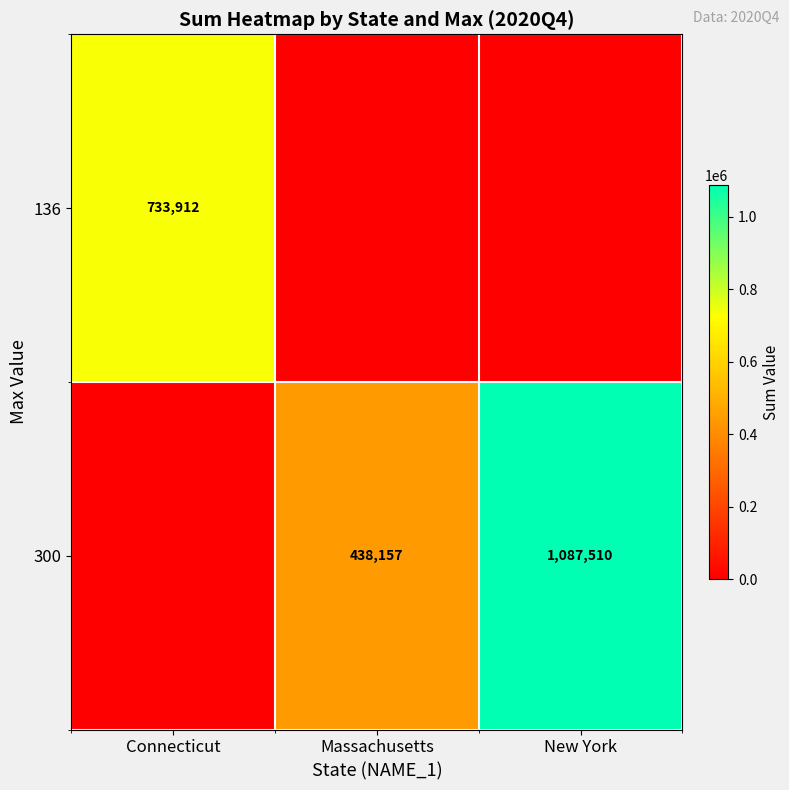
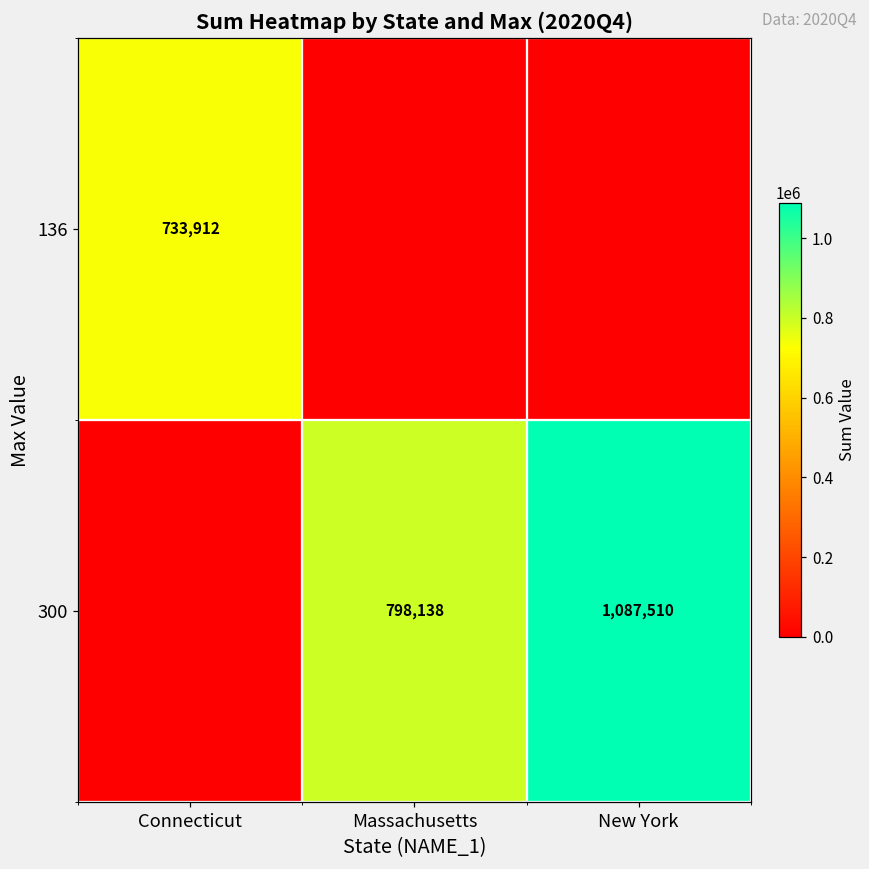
  {
    "136": {
      "Connecticut": "733,912"
    },
    "300": {
-     "Massachusetts": "438,157",
+     "Massachusetts": "798,138",
      "New York": "1,087,510"
    }
  }
